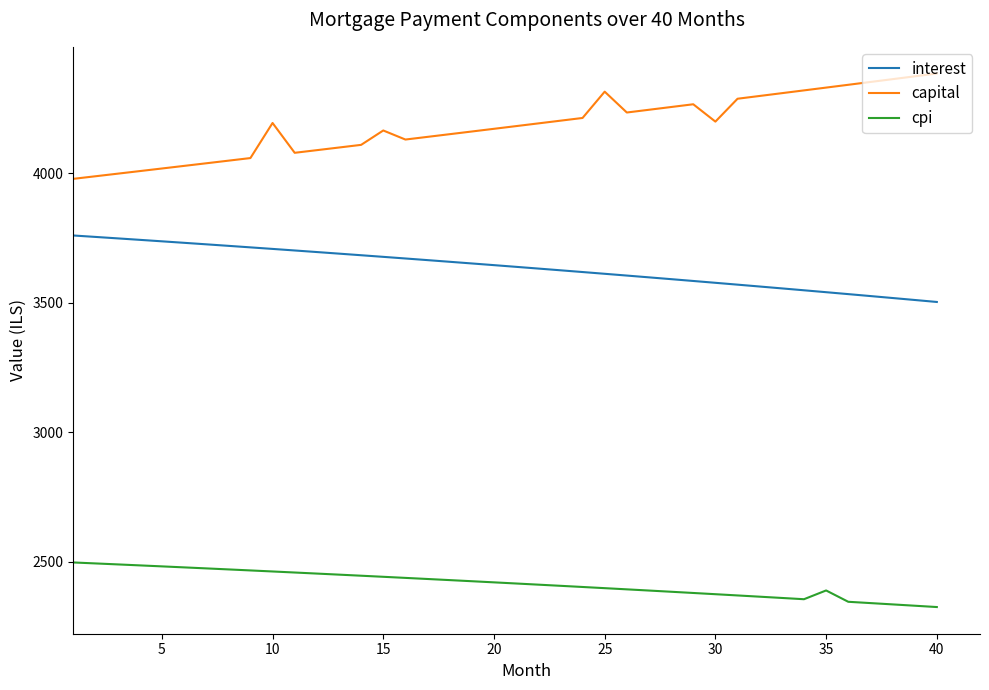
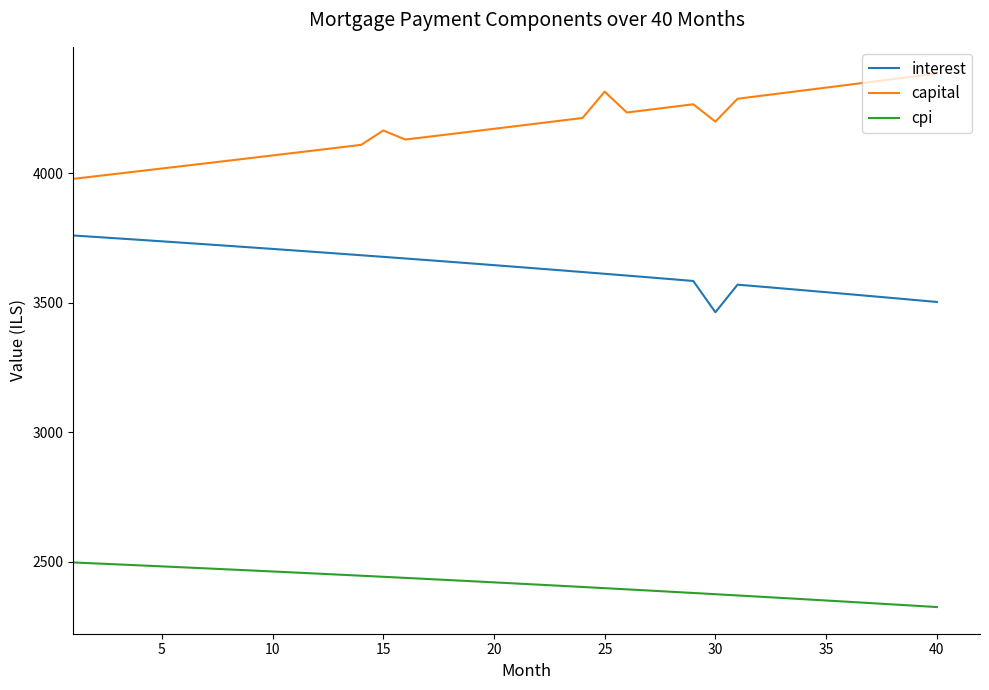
  {
    "interest": {
      "5": 3740,
      "10": 3710,
      "15": 3680,
      "20": 3640,
      "25": 3610,
-     "30": 3580,
+     "30": 3460,
      "35": 3540,
      "40": 3500
    },
    "capital": {
      "5": 4020,
-     "10": 4190,
+     "10": 4070,
      "15": 4160,
      "20": 4170,
      "25": 4310,
      "30": 4200,
      "35": 4330
    },
    "cpi": {
      "5": 2480,
      "10": 2460,
      "15": 2440,
      "20": 2420,
      "25": 2400,
      "30": 2370,
-     "35": 2390,
+     "35": 2350,
      "40": 2320
    }
  }
